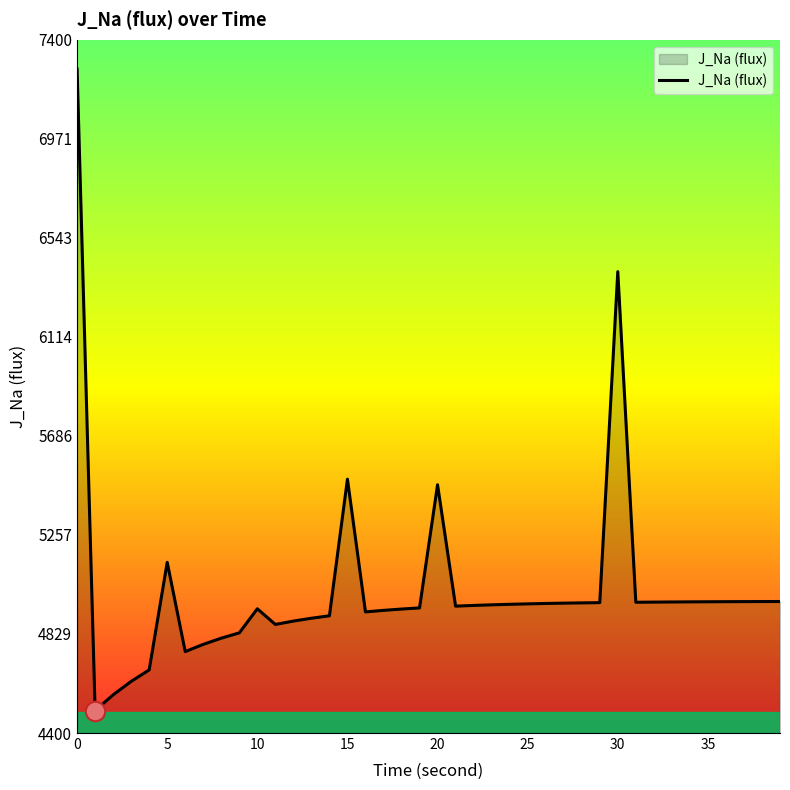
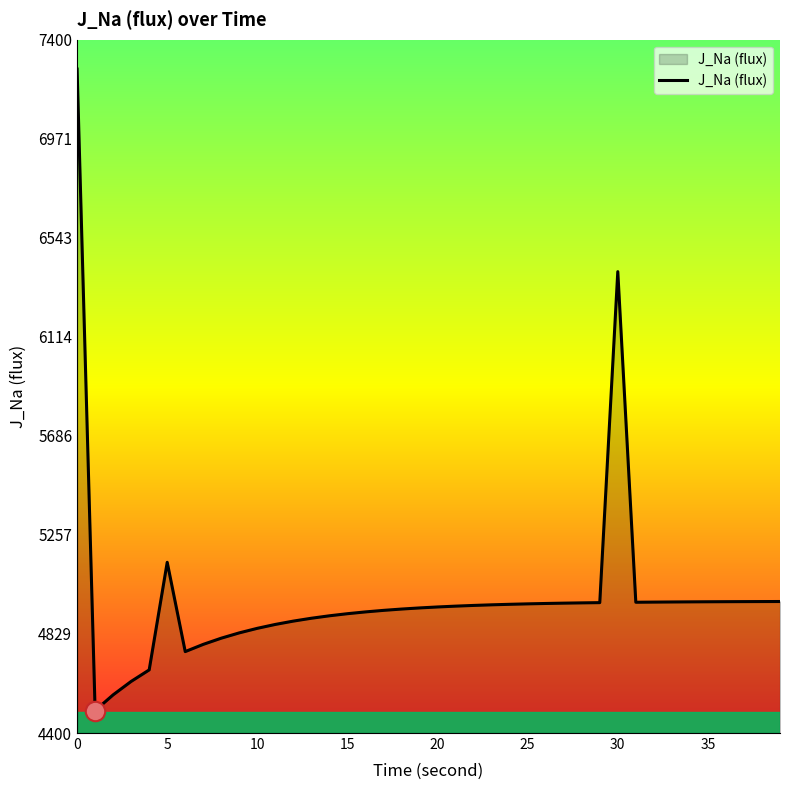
  {
    "J_Na (flux)": {
      "0": 7270,
      "5": 5140,
-     "10": 4940,
-     "15": 5500,
-     "20": 5470,
+     "10": 4850,
+     "15": 4920,
+     "20": 4950,
      "25": 4960,
      "30": 6400,
      "35": 4970
    }
  }
